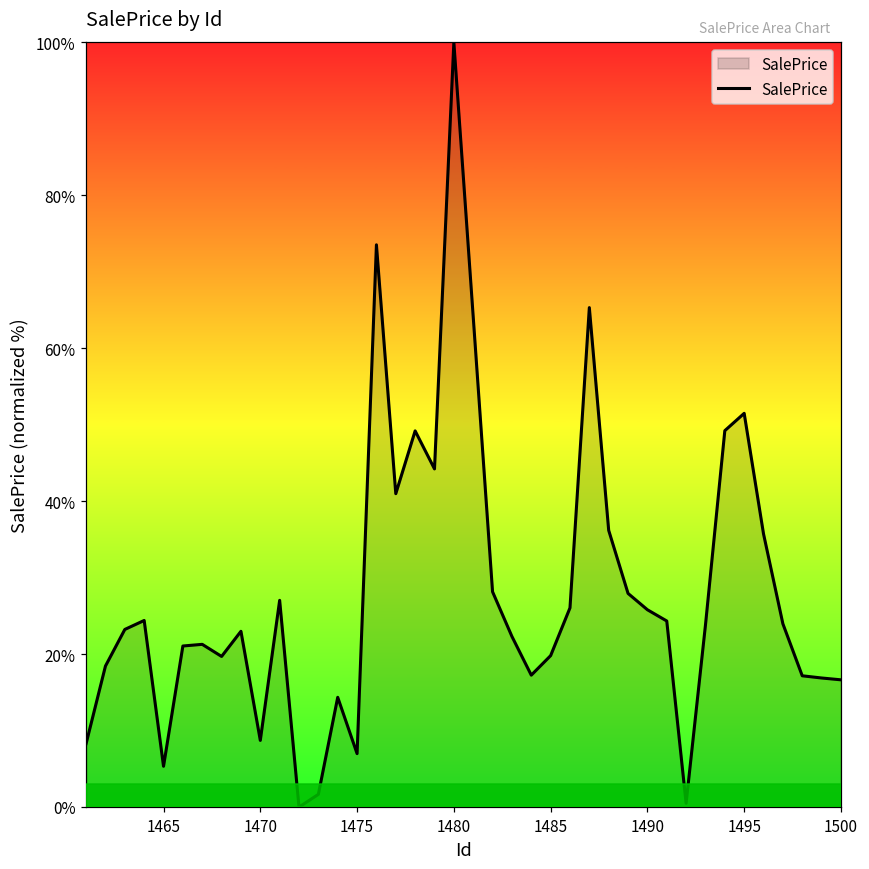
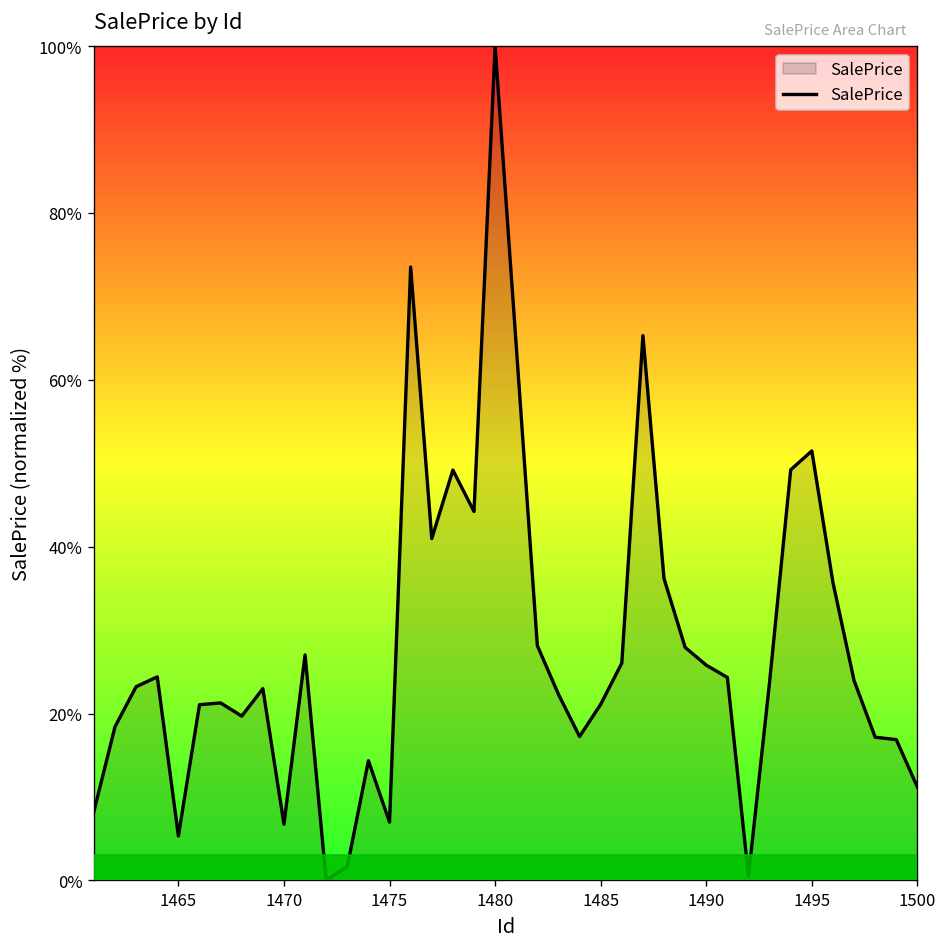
  {
    "1465": "5%",
-   "1470": "9%",
+   "1470": "7%",
    "1475": "7%",
    "1480": "100%",
-   "1485": "20%",
+   "1485": "21%",
    "1490": "26%",
    "1495": "51%",
-   "1500": "17%"
+   "1500": "11%"
  }
